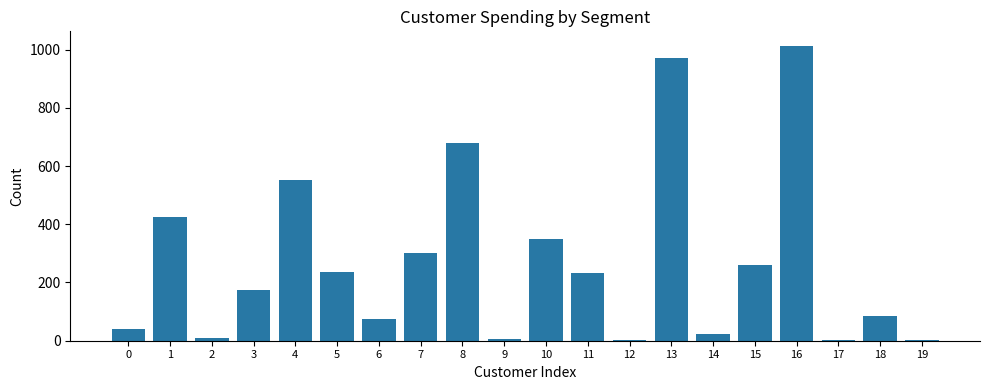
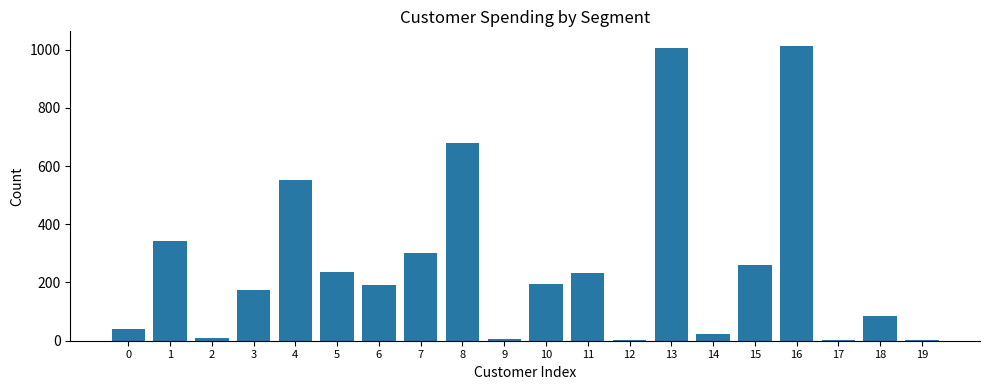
  {
    "0": 40,
-   "1": 430,
+   "1": 340,
    "2": 10,
    "3": 170,
    "4": 550,
    "5": 240,
-   "6": 80,
+   "6": 190,
    "7": 300,
    "8": 680,
-   "10": 350,
+   "10": 190,
    "11": 230,
-   "13": 970,
+   "13": 1010,
    "14": 20,
    "15": 260,
    "16": 1010,
    "18": 90
  }
